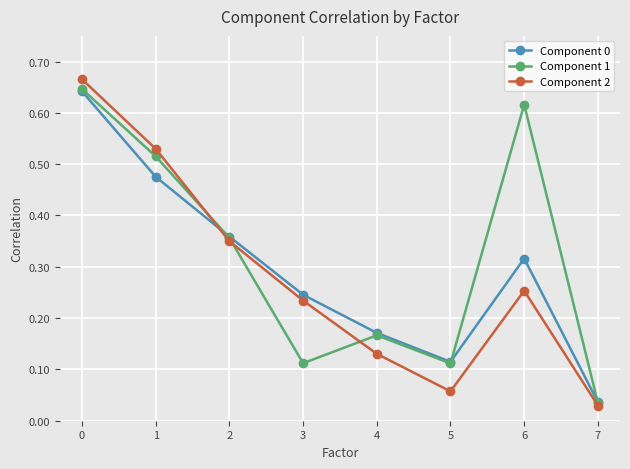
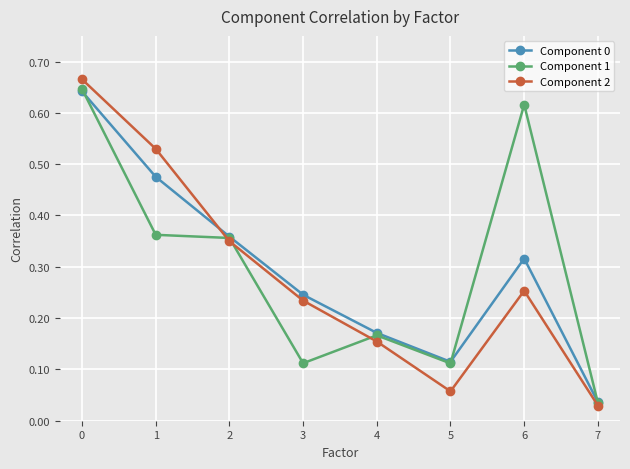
  {
    "Component 0": {
      "1": 0.48,
      "3": 0.25,
      "6": 0.32
    },
    "Component 1": {
-     "1": 0.52,
+     "1": 0.36,
      "3": 0.11,
      "6": 0.62
    },
    "Component 2": {
      "0": 0.67,
      "1": 0.53,
      "2": 0.35,
      "3": 0.23,
-     "4": 0.13,
+     "4": 0.15,
      "5": 0.06,
      "6": 0.25,
      "7": 0.03
    }
  }
